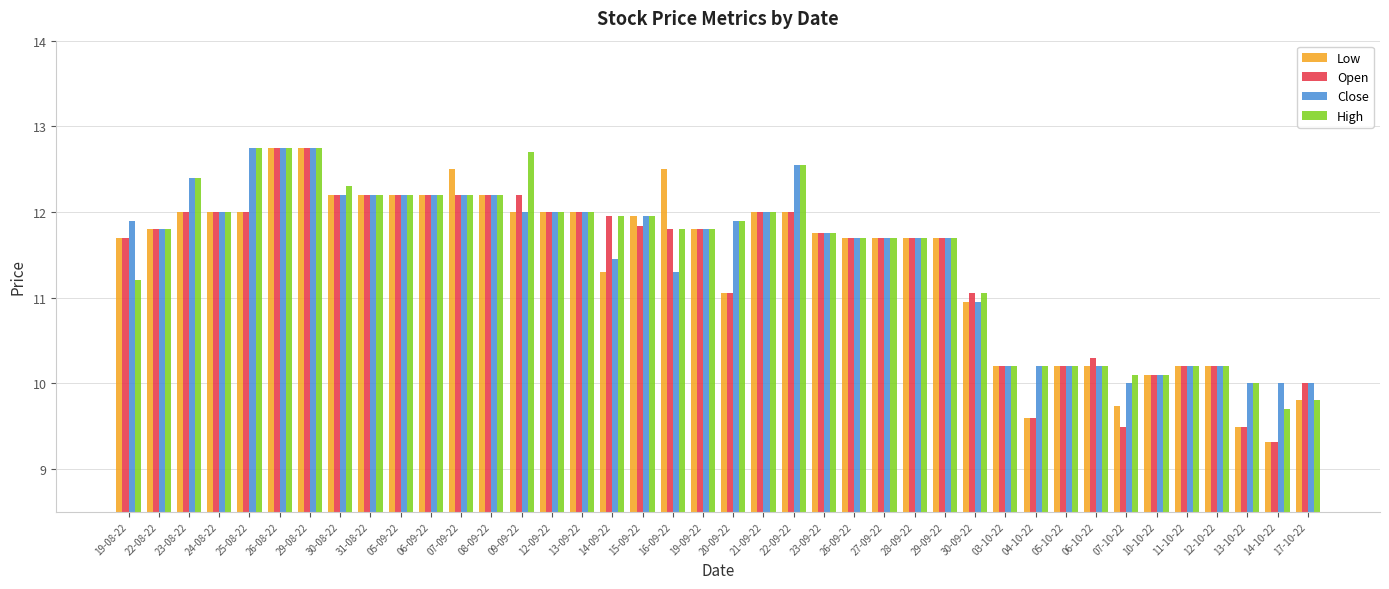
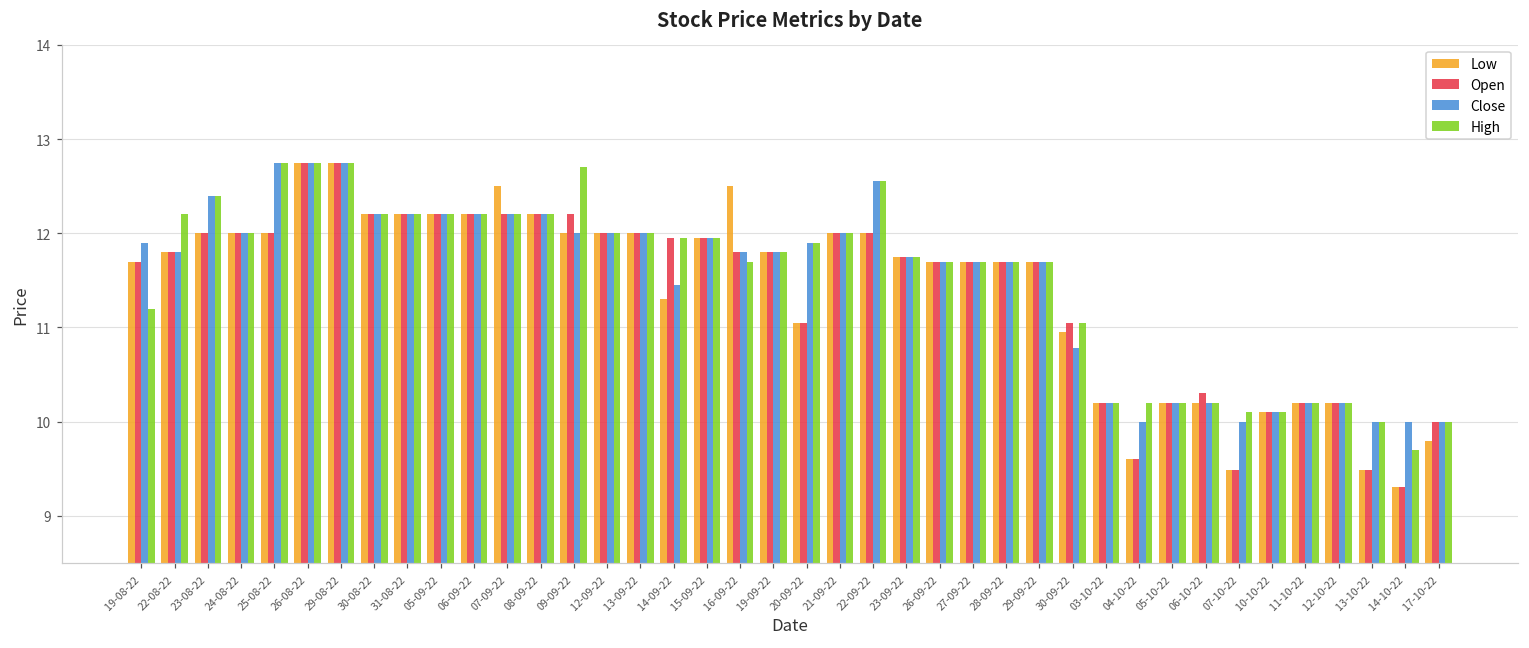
  {
    "Low": {
      "19-08-22": 11.7,
      "22-08-22": 11.8,
      "23-08-22": 12.0,
      "24-08-22": 12.0,
      "25-08-22": 12.0,
      "26-08-22": 12.8,
      "29-08-22": 12.8,
      "30-08-22": 12.2,
      "31-08-22": 12.2,
      "05-09-22": 12.2,
      "06-09-22": 12.2,
      "07-09-22": 12.5,
      "08-09-22": 12.2,
      "09-09-22": 12.0,
      "12-09-22": 12.0,
      "13-09-22": 12.0,
      "14-09-22": 11.3,
      "15-09-22": 12.0,
      "16-09-22": 12.5,
      "19-09-22": 11.8,
      "20-09-22": 11.1,
      "21-09-22": 12.0,
      "22-09-22": 12.0,
      "23-09-22": 11.8,
      "26-09-22": 11.7,
      "27-09-22": 11.7,
      "28-09-22": 11.7,
      "29-09-22": 11.7,
      "30-09-22": 11.0,
      "03-10-22": 10.2,
      "04-10-22": 9.6,
      "05-10-22": 10.2,
      "06-10-22": 10.2,
-     "07-10-22": 9.7,
+     "07-10-22": 9.5,
      "10-10-22": 10.1,
      "11-10-22": 10.2,
      "12-10-22": 10.2,
      "13-10-22": 9.5,
      "14-10-22": 9.3,
      "17-10-22": 9.8
    },
    "Open": {
      "19-08-22": 11.7,
      "22-08-22": 11.8,
      "23-08-22": 12.0,
      "24-08-22": 12.0,
      "25-08-22": 12.0,
      "26-08-22": 12.8,
      "29-08-22": 12.8,
      "30-08-22": 12.2,
      "31-08-22": 12.2,
      "05-09-22": 12.2,
      "06-09-22": 12.2,
      "07-09-22": 12.2,
      "08-09-22": 12.2,
      "09-09-22": 12.2,
      "12-09-22": 12.0,
      "13-09-22": 12.0,
      "14-09-22": 12.0,
-     "15-09-22": 11.8,
+     "15-09-22": 12.0,
      "16-09-22": 11.8,
      "19-09-22": 11.8,
      "20-09-22": 11.1,
      "21-09-22": 12.0,
      "22-09-22": 12.0,
      "23-09-22": 11.8,
      "26-09-22": 11.7,
      "27-09-22": 11.7,
      "28-09-22": 11.7,
      "29-09-22": 11.7,
      "30-09-22": 11.1,
      "03-10-22": 10.2,
      "04-10-22": 9.6,
      "05-10-22": 10.2,
      "06-10-22": 10.3,
      "07-10-22": 9.5,
      "10-10-22": 10.1,
      "11-10-22": 10.2,
      "12-10-22": 10.2,
      "13-10-22": 9.5,
      "14-10-22": 9.3,
      "17-10-22": 10.0
    },
    "Close": {
      "19-08-22": 11.9,
      "22-08-22": 11.8,
      "23-08-22": 12.4,
      "24-08-22": 12.0,
      "25-08-22": 12.8,
      "26-08-22": 12.8,
      "29-08-22": 12.8,
      "30-08-22": 12.2,
      "31-08-22": 12.2,
      "05-09-22": 12.2,
      "06-09-22": 12.2,
      "07-09-22": 12.2,
      "08-09-22": 12.2,
      "09-09-22": 12.0,
      "12-09-22": 12.0,
      "13-09-22": 12.0,
      "14-09-22": 11.5,
      "15-09-22": 12.0,
-     "16-09-22": 11.3,
+     "16-09-22": 11.8,
      "19-09-22": 11.8,
      "20-09-22": 11.9,
      "21-09-22": 12.0,
      "22-09-22": 12.6,
      "23-09-22": 11.8,
      "26-09-22": 11.7,
      "27-09-22": 11.7,
      "28-09-22": 11.7,
      "29-09-22": 11.7,
-     "30-09-22": 11.0,
+     "30-09-22": 10.8,
      "03-10-22": 10.2,
-     "04-10-22": 10.2,
+     "04-10-22": 10.0,
      "05-10-22": 10.2,
      "06-10-22": 10.2,
      "07-10-22": 10.0,
      "10-10-22": 10.1,
      "11-10-22": 10.2,
      "12-10-22": 10.2,
      "13-10-22": 10.0,
      "14-10-22": 10.0,
      "17-10-22": 10.0
    },
    "High": {
      "19-08-22": 11.2,
-     "22-08-22": 11.8,
+     "22-08-22": 12.2,
      "23-08-22": 12.4,
      "24-08-22": 12.0,
      "25-08-22": 12.8,
      "26-08-22": 12.8,
      "29-08-22": 12.8,
-     "30-08-22": 12.3,
+     "30-08-22": 12.2,
      "31-08-22": 12.2,
      "05-09-22": 12.2,
      "06-09-22": 12.2,
      "07-09-22": 12.2,
      "08-09-22": 12.2,
      "09-09-22": 12.7,
      "12-09-22": 12.0,
      "13-09-22": 12.0,
      "14-09-22": 12.0,
      "15-09-22": 12.0,
-     "16-09-22": 11.8,
+     "16-09-22": 11.7,
      "19-09-22": 11.8,
      "20-09-22": 11.9,
      "21-09-22": 12.0,
      "22-09-22": 12.6,
      "23-09-22": 11.8,
      "26-09-22": 11.7,
      "27-09-22": 11.7,
      "28-09-22": 11.7,
      "29-09-22": 11.7,
      "30-09-22": 11.1,
      "03-10-22": 10.2,
      "04-10-22": 10.2,
      "05-10-22": 10.2,
      "06-10-22": 10.2,
      "07-10-22": 10.1,
      "10-10-22": 10.1,
      "11-10-22": 10.2,
      "12-10-22": 10.2,
      "13-10-22": 10.0,
      "14-10-22": 9.7,
-     "17-10-22": 9.8
+     "17-10-22": 10.0
    }
  }
